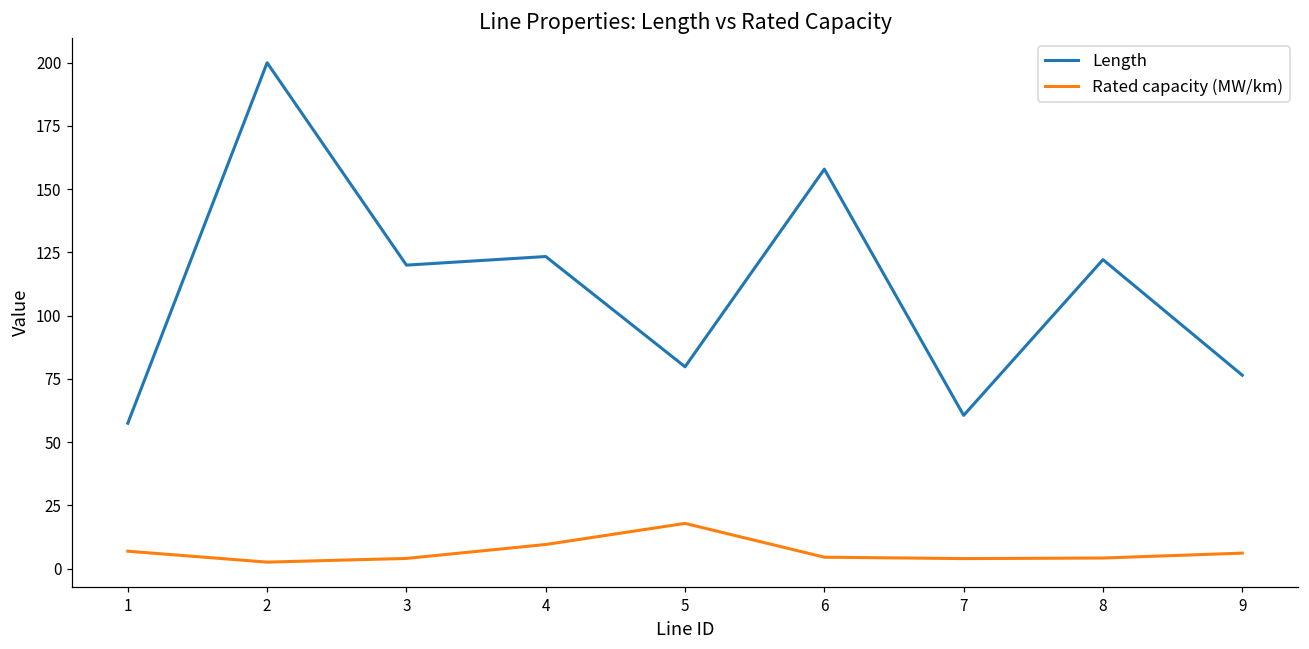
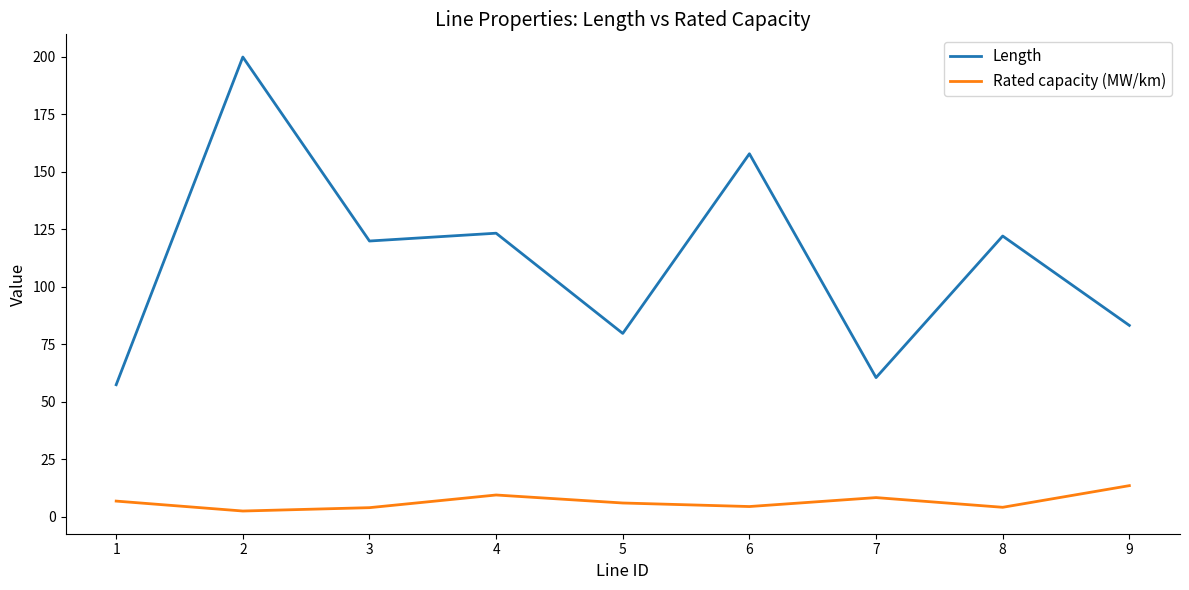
  {
    "Length": {
      "1": 57,
      "2": 200,
      "3": 120,
      "4": 123,
      "5": 80,
      "6": 158,
      "7": 61,
      "8": 122,
-     "9": 76
+     "9": 83
    },
    "Rated capacity (MW/km)": {
      "1": 7,
      "2": 3,
      "3": 4,
      "4": 10,
-     "5": 18,
+     "5": 6,
      "6": 4,
-     "7": 4,
+     "7": 8,
      "8": 4,
-     "9": 6
+     "9": 14
    }
  }
